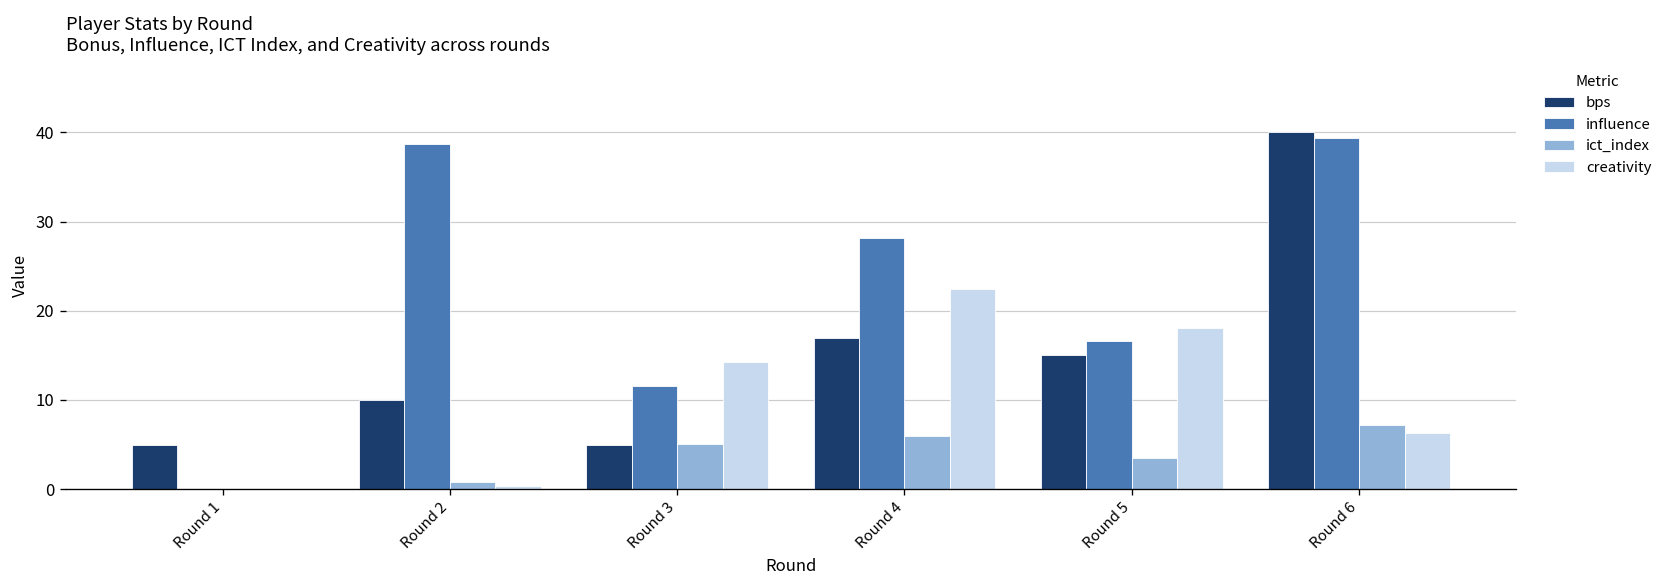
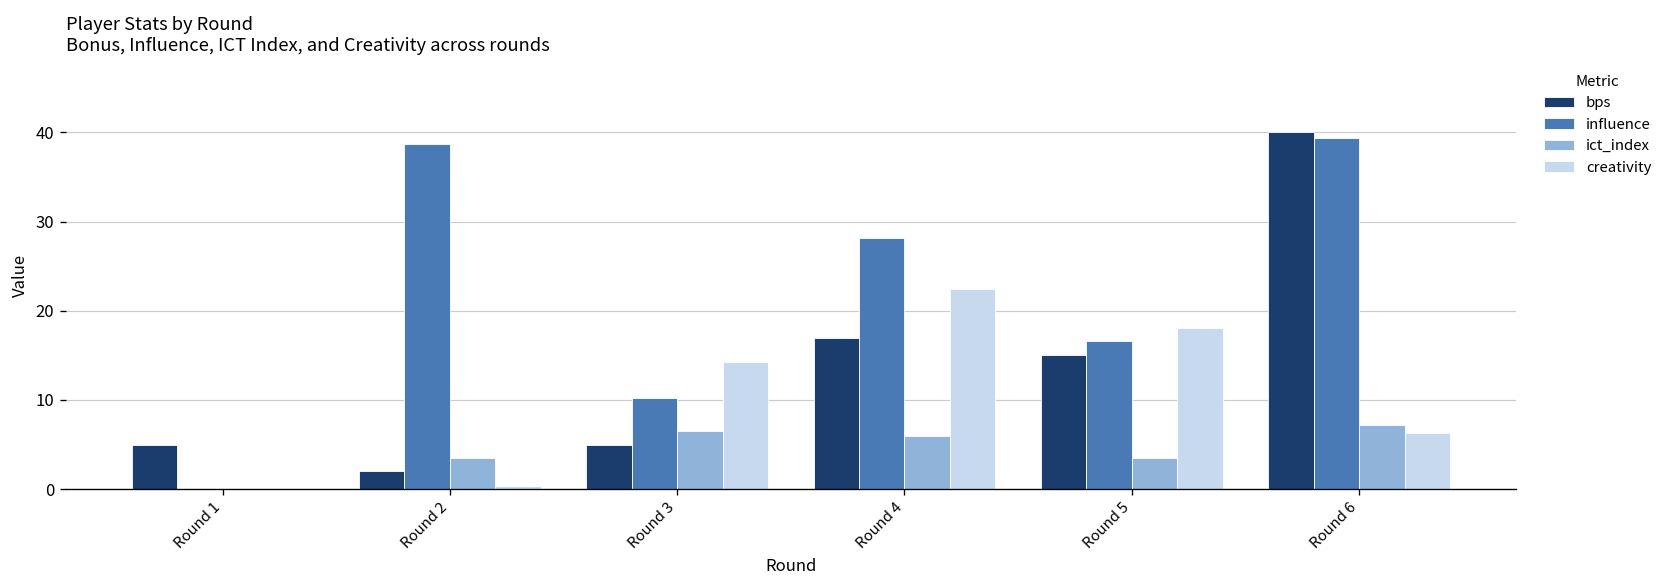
  {
    "bps": {
      "Round 1": 5,
-     "Round 2": 10,
+     "Round 2": 2,
      "Round 3": 5,
      "Round 4": 17,
      "Round 5": 15,
      "Round 6": 40
    },
    "influence": {
      "Round 1": 0,
      "Round 2": 39,
-     "Round 3": 12,
+     "Round 3": 10,
      "Round 4": 28,
      "Round 5": 17,
      "Round 6": 39
    },
    "ict_index": {
      "Round 1": 0,
-     "Round 2": 1,
-     "Round 3": 5,
+     "Round 2": 4,
+     "Round 3": 7,
      "Round 4": 6,
      "Round 5": 4,
      "Round 6": 7
    },
    "creativity": {
      "Round 1": 0,
      "Round 2": 0,
      "Round 3": 14,
      "Round 4": 22,
      "Round 5": 18,
      "Round 6": 6
    }
  }
